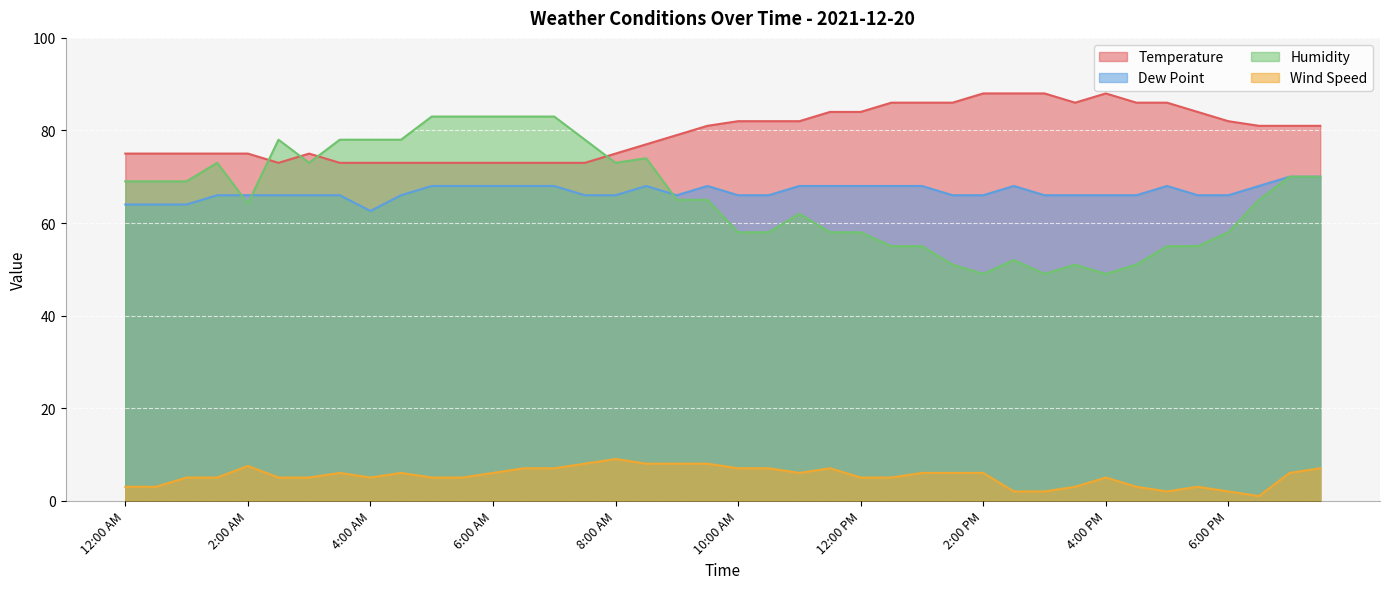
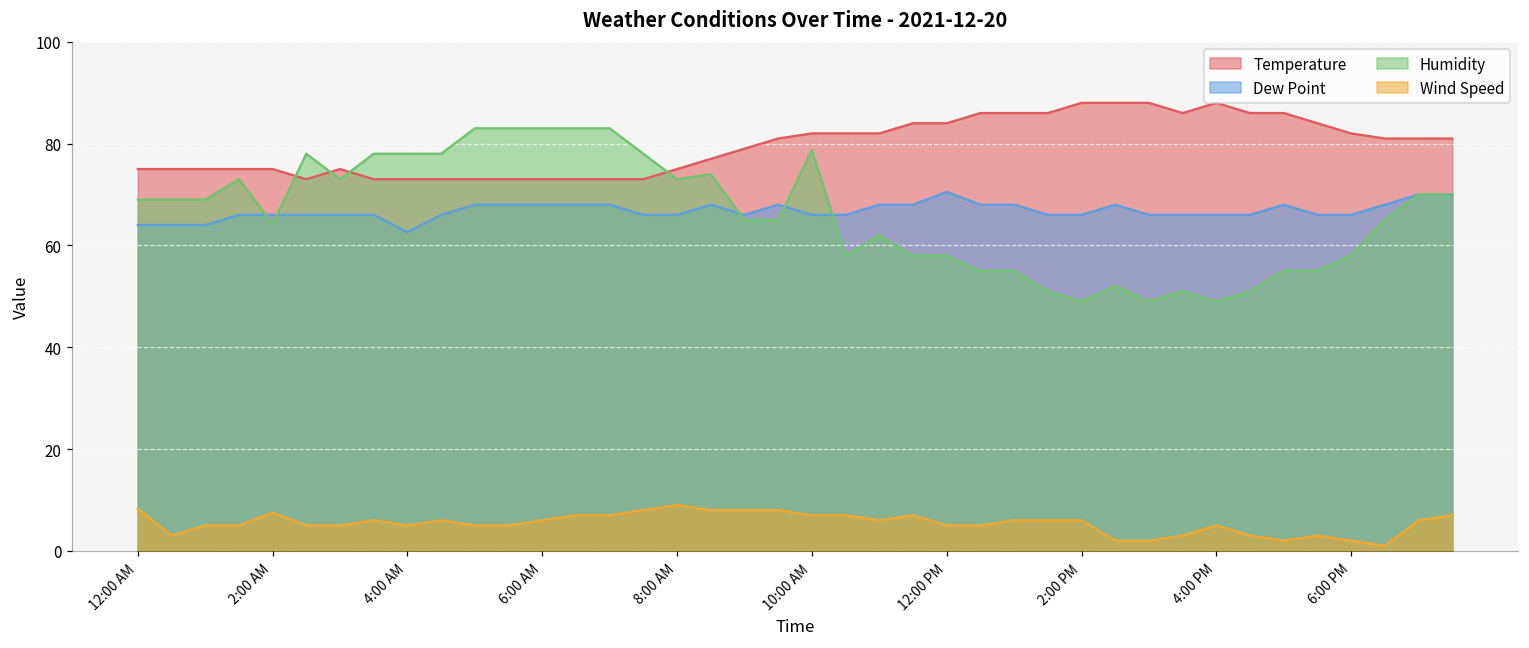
  {
    "Temperature": {
      "12:00 AM": 75,
      "2:00 AM": 75,
      "4:00 AM": 73,
      "6:00 AM": 73,
      "8:00 AM": 75,
      "10:00 AM": 82,
      "12:00 PM": 84,
      "2:00 PM": 88,
      "4:00 PM": 88,
      "6:00 PM": 82
    },
    "Dew Point": {
      "12:00 AM": 64,
      "2:00 AM": 66,
      "4:00 AM": 63,
      "6:00 AM": 68,
      "8:00 AM": 66,
      "10:00 AM": 66,
-     "12:00 PM": 68,
+     "12:00 PM": 71,
      "2:00 PM": 66,
      "4:00 PM": 66,
      "6:00 PM": 66
    },
    "Humidity": {
      "12:00 AM": 69,
      "2:00 AM": 64,
      "4:00 AM": 78,
      "6:00 AM": 83,
      "8:00 AM": 73,
-     "10:00 AM": 58,
+     "10:00 AM": 79,
      "12:00 PM": 58,
      "2:00 PM": 49,
      "4:00 PM": 49,
      "6:00 PM": 58
    },
    "Wind Speed": {
-     "12:00 AM": 3,
+     "12:00 AM": 8,
      "2:00 AM": 8,
      "4:00 AM": 5,
      "6:00 AM": 6,
      "8:00 AM": 9,
      "10:00 AM": 7,
      "12:00 PM": 5,
      "2:00 PM": 6,
      "4:00 PM": 5,
      "6:00 PM": 2
    }
  }
